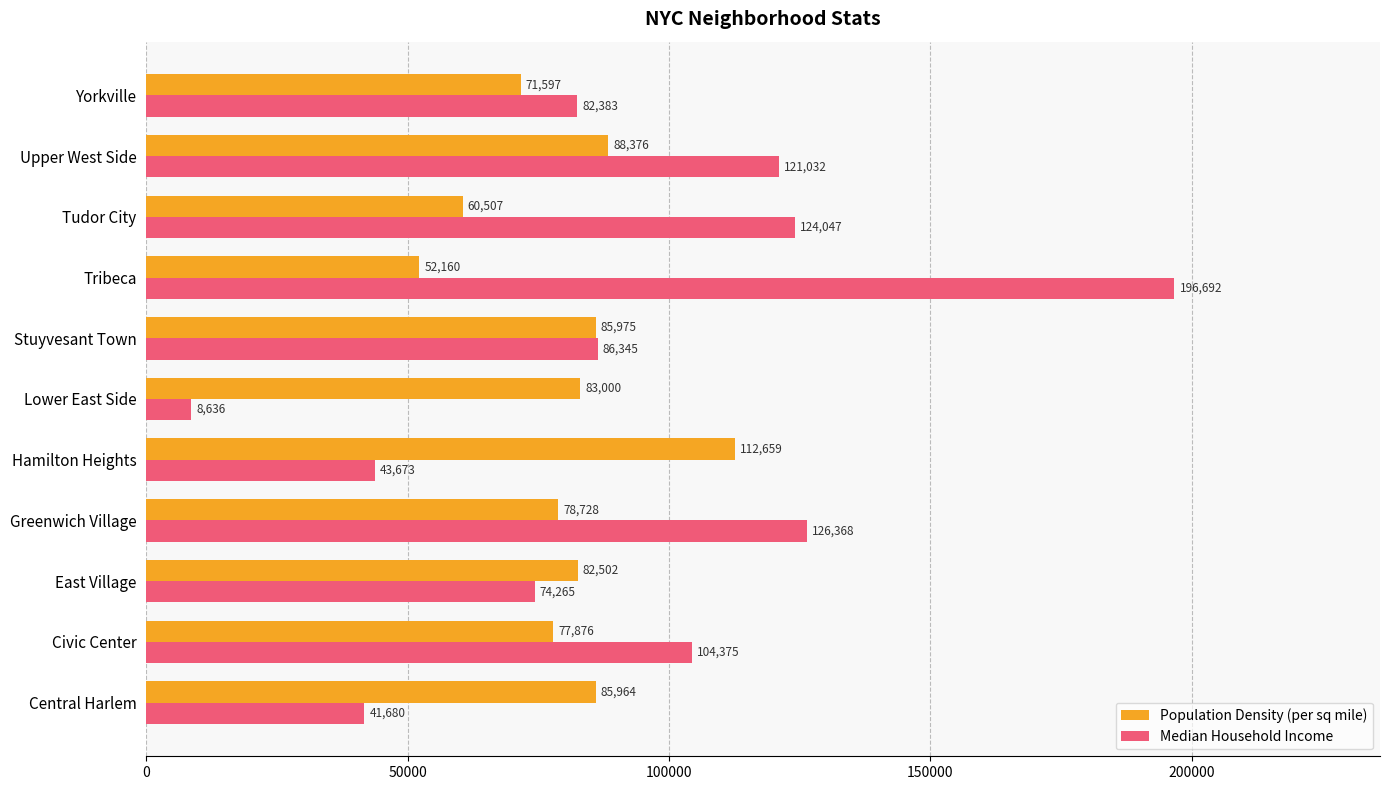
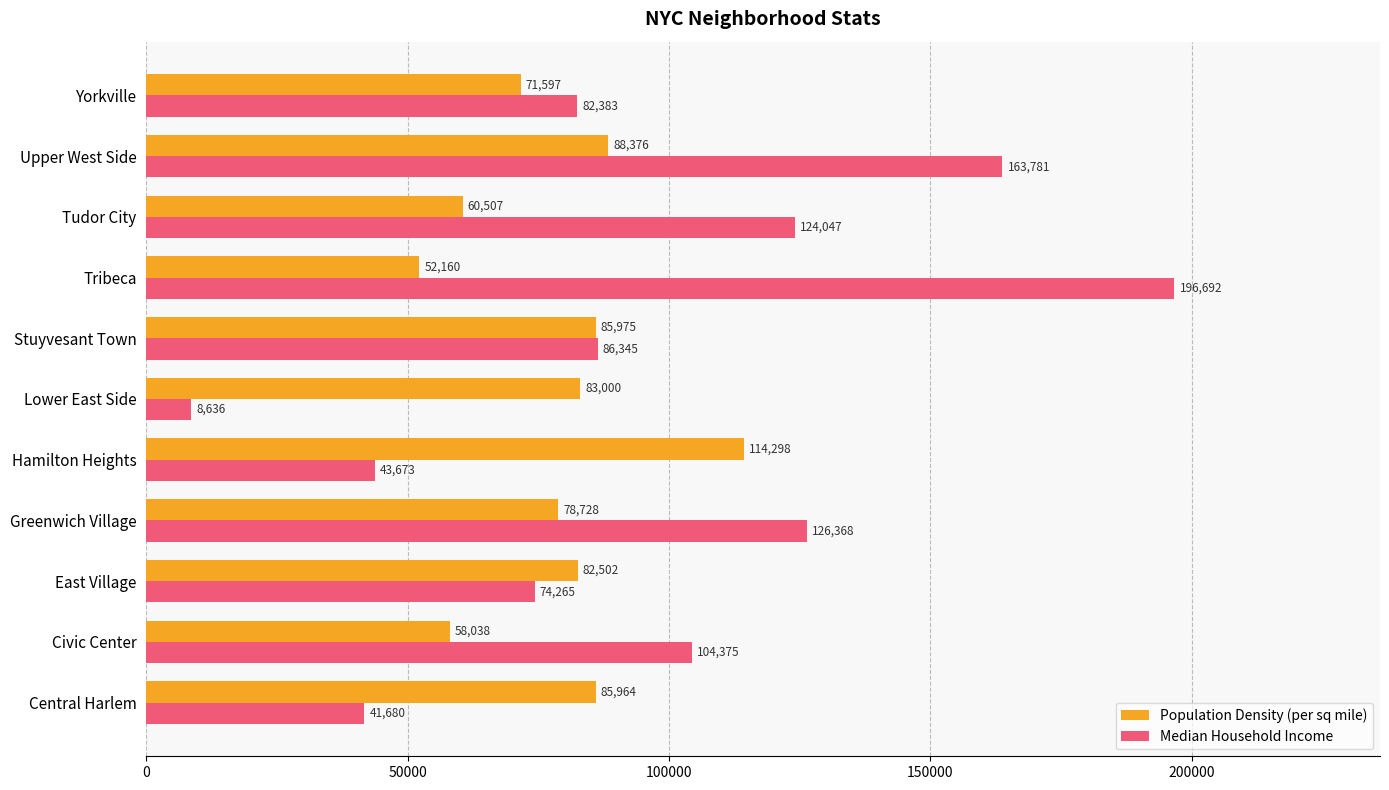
  {
    "Population Density (per sq mile)": {
      "Yorkville": "71,597",
      "Upper West Side": "88,376",
      "Tudor City": "60,507",
      "Tribeca": "52,160",
      "Stuyvesant Town": "85,975",
      "Lower East Side": "83,000",
-     "Hamilton Heights": "112,659",
+     "Hamilton Heights": "114,298",
      "Greenwich Village": "78,728",
      "East Village": "82,502",
-     "Civic Center": "77,876",
+     "Civic Center": "58,038",
      "Central Harlem": "85,964"
    },
    "Median Household Income": {
      "Yorkville": "82,383",
-     "Upper West Side": "121,032",
+     "Upper West Side": "163,781",
      "Tudor City": "124,047",
      "Tribeca": "196,692",
      "Stuyvesant Town": "86,345",
      "Lower East Side": "8,636",
      "Hamilton Heights": "43,673",
      "Greenwich Village": "126,368",
      "East Village": "74,265",
      "Civic Center": "104,375",
      "Central Harlem": "41,680"
    }
  }
